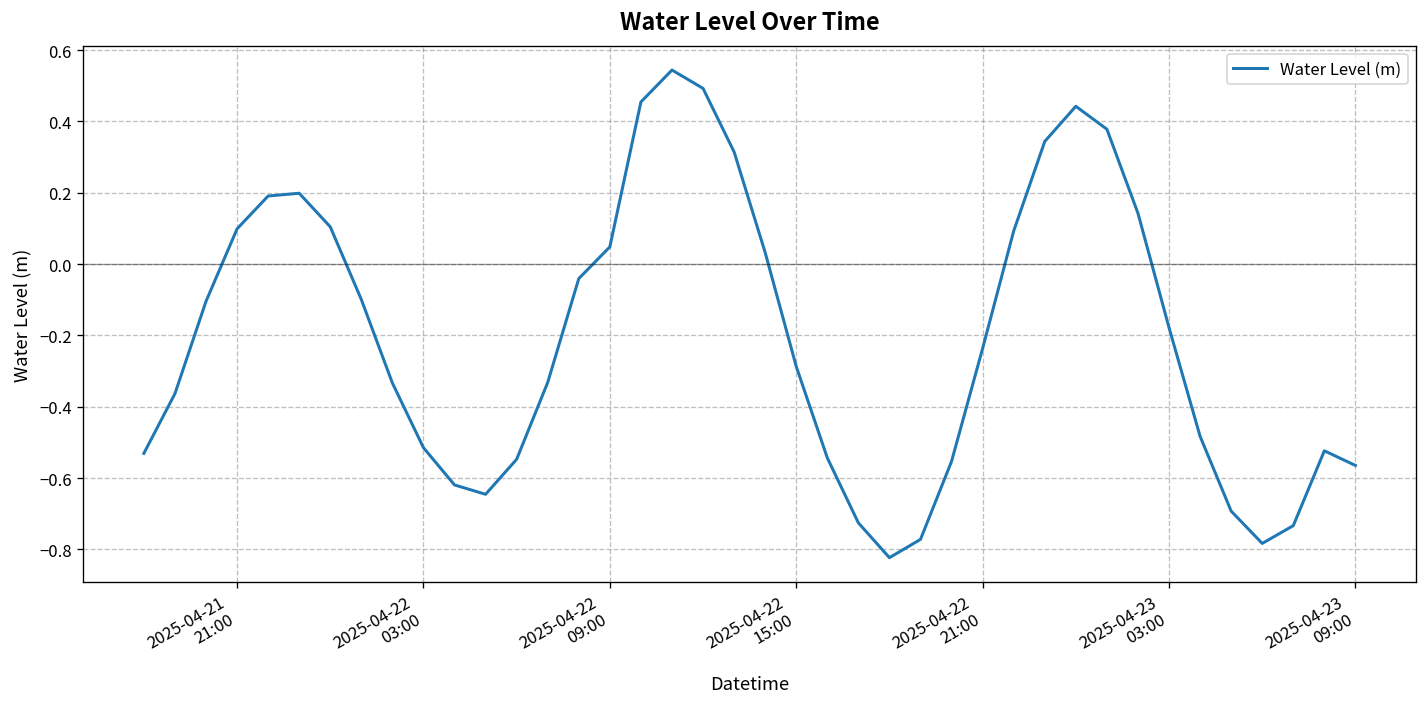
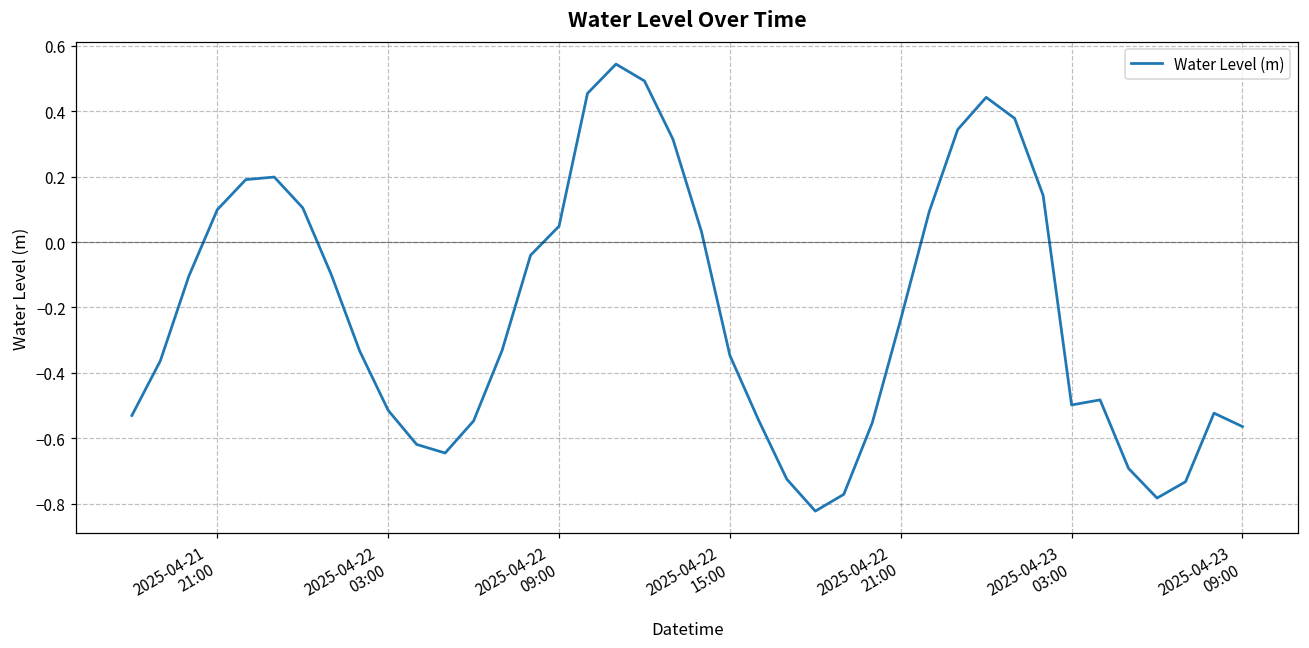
  {
    "2025-04-21 21:00": 0.10,
    "2025-04-22 03:00": -0.51,
    "2025-04-22 09:00": 0.05,
-   "2025-04-22 15:00": -0.29,
+   "2025-04-22 15:00": -0.35,
    "2025-04-22 21:00": -0.24,
-   "2025-04-23 03:00": -0.18,
+   "2025-04-23 03:00": -0.50,
    "2025-04-23 09:00": -0.56
  }
